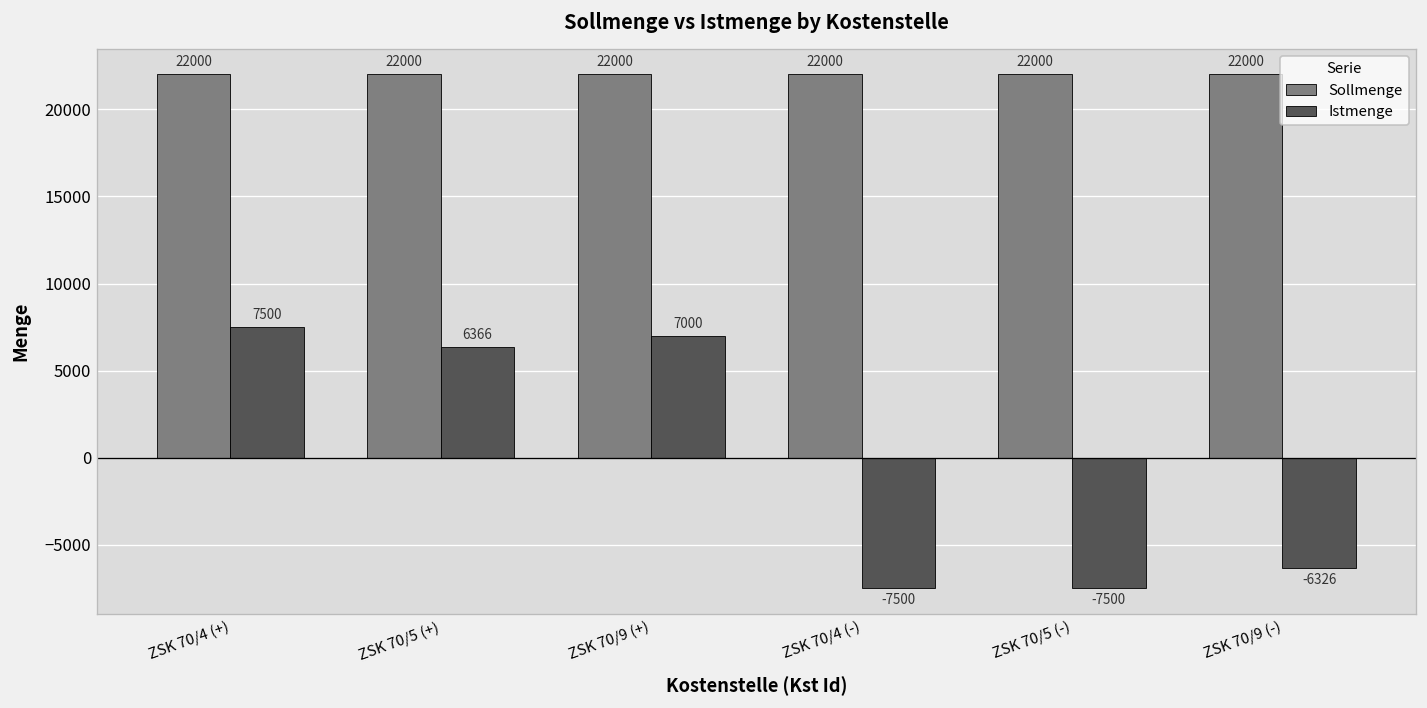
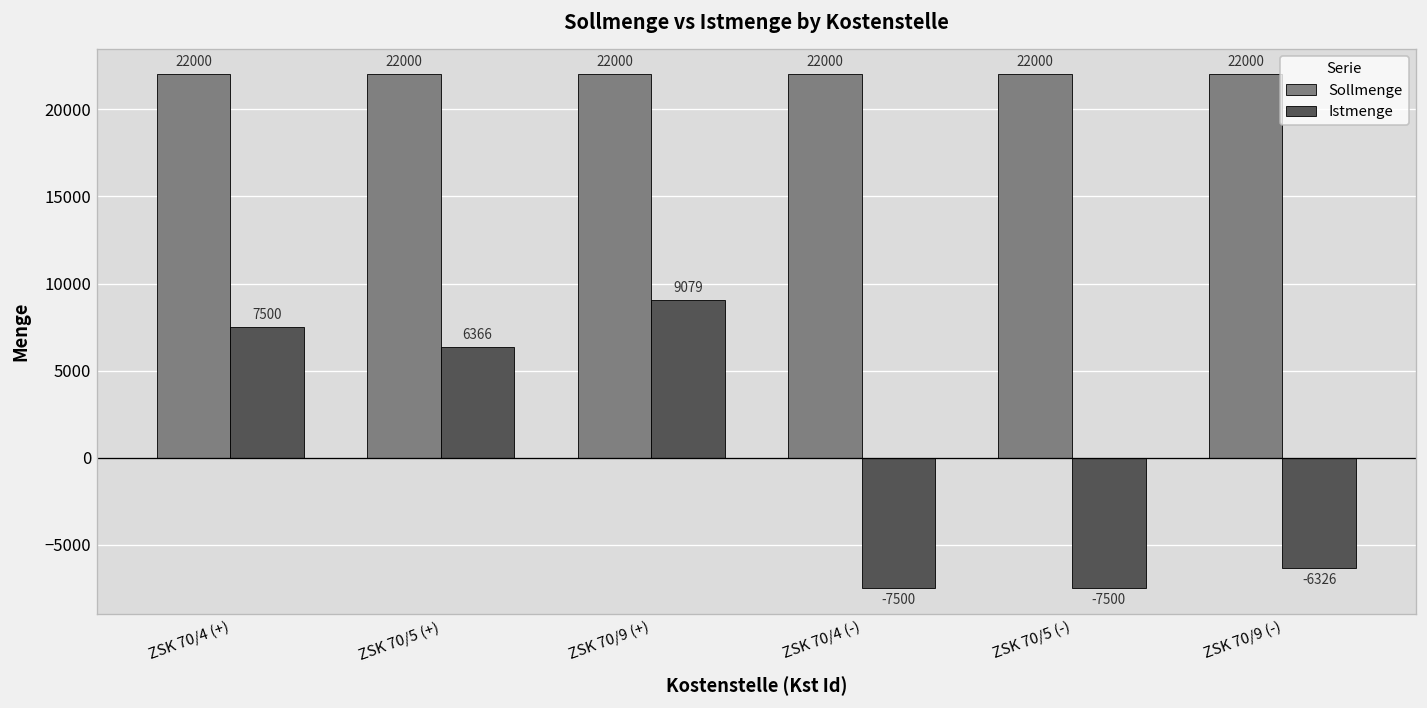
  {
    "Sollmenge": {
      "ZSK 70/4 (+)": 22000,
      "ZSK 70/5 (+)": 22000,
      "ZSK 70/9 (+)": 22000,
      "ZSK 70/4 (-)": 22000,
      "ZSK 70/5 (-)": 22000,
      "ZSK 70/9 (-)": 22000
    },
    "Istmenge": {
      "ZSK 70/4 (+)": 7500,
      "ZSK 70/5 (+)": 6366,
-     "ZSK 70/9 (+)": 7000,
+     "ZSK 70/9 (+)": 9079,
      "ZSK 70/4 (-)": -7500,
      "ZSK 70/5 (-)": -7500,
      "ZSK 70/9 (-)": -6326
    }
  }
